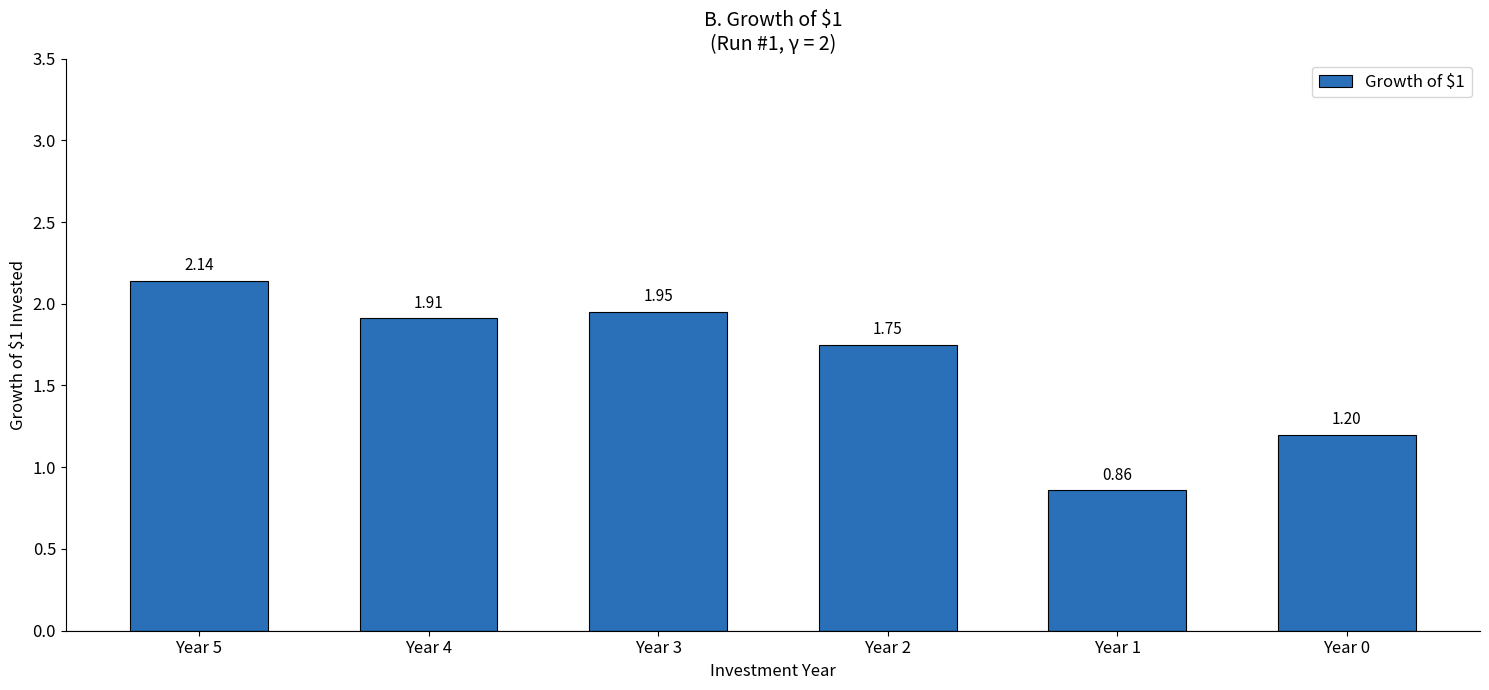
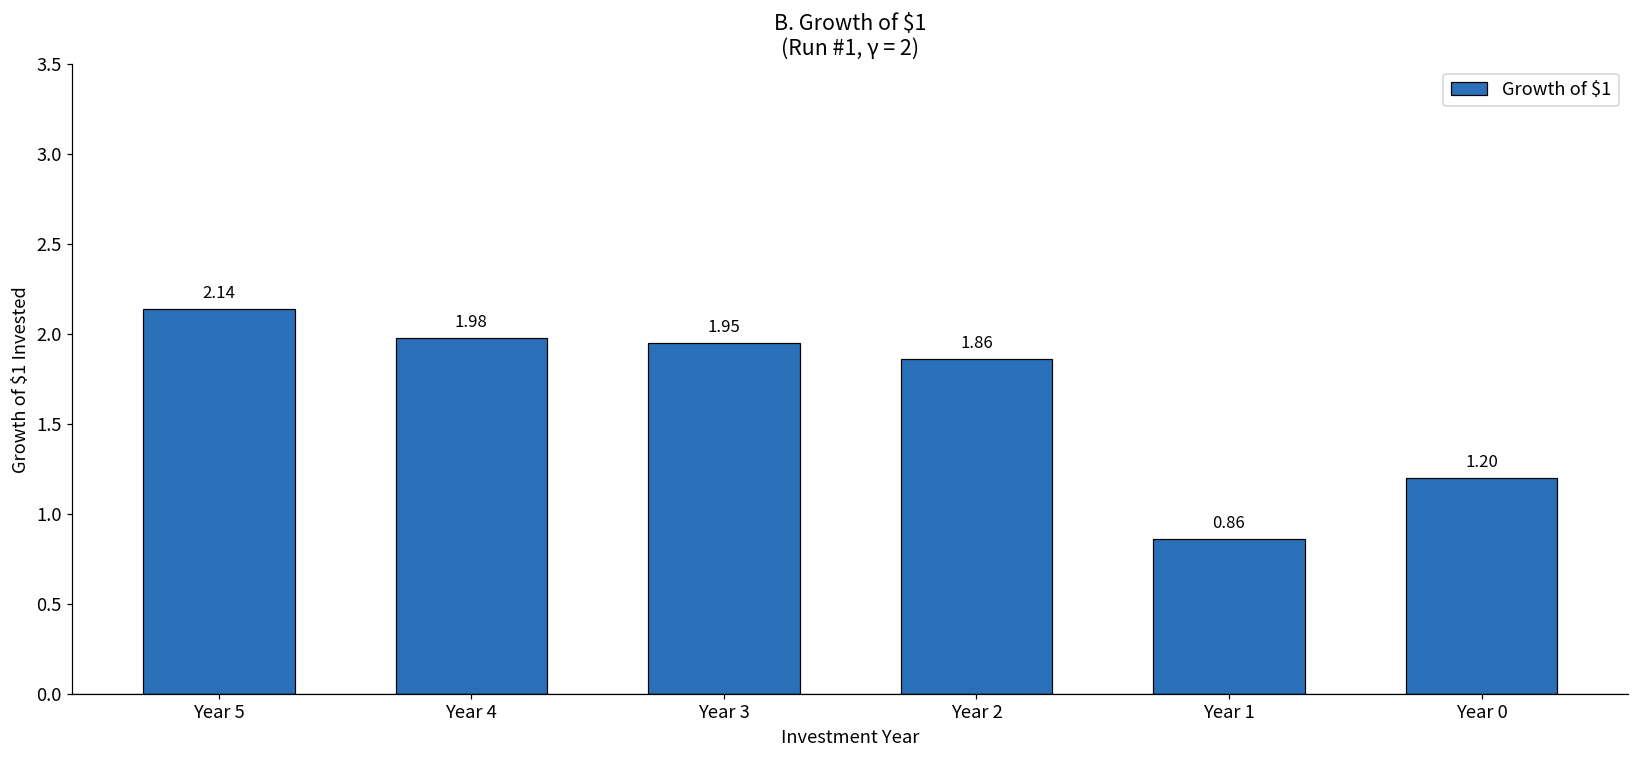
  {
    "Year 5": 2.14,
-   "Year 4": 1.91,
+   "Year 4": 1.98,
    "Year 3": 1.95,
-   "Year 2": 1.75,
+   "Year 2": 1.86,
    "Year 1": 0.86,
    "Year 0": 1.20
  }
